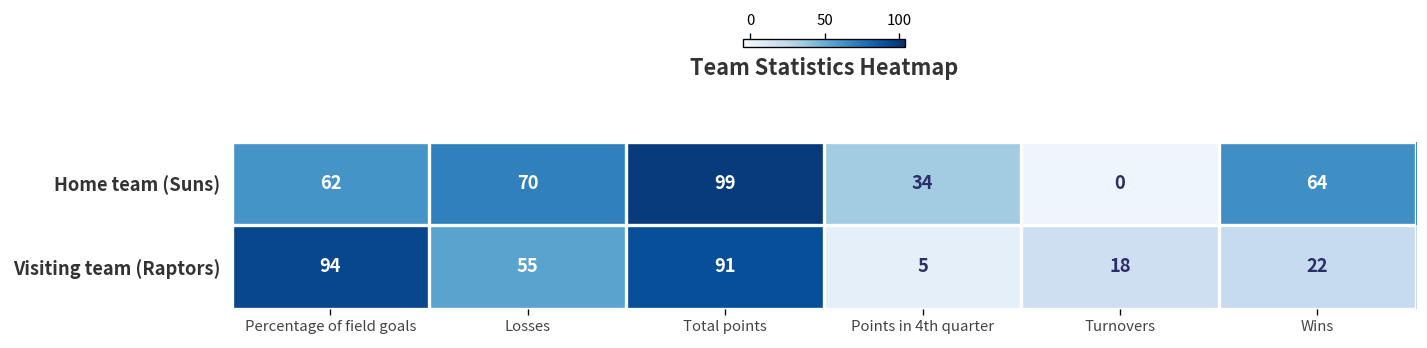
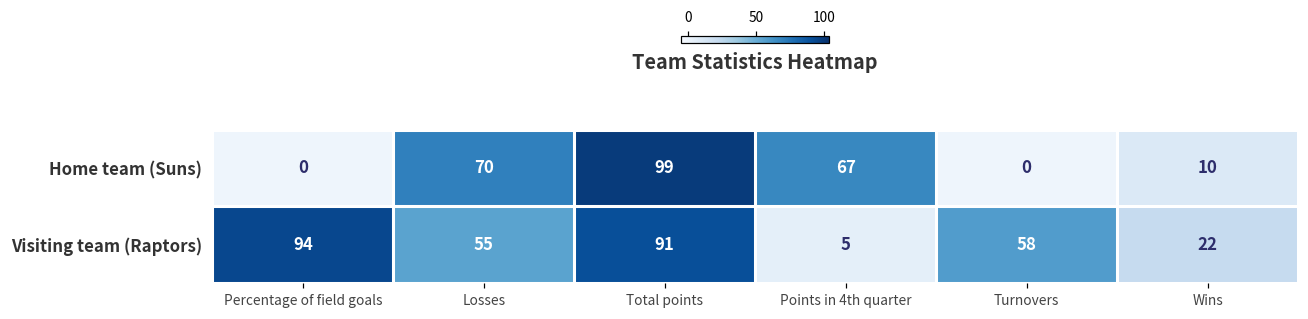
  {
    "Home team (Suns)": {
-     "Percentage of field goals": 62,
+     "Percentage of field goals": 0,
      "Losses": 70,
      "Total points": 99,
-     "Points in 4th quarter": 34,
+     "Points in 4th quarter": 67,
      "Turnovers": 0,
-     "Wins": 64
+     "Wins": 10
    },
    "Visiting team (Raptors)": {
      "Percentage of field goals": 94,
      "Losses": 55,
      "Total points": 91,
      "Points in 4th quarter": 5,
-     "Turnovers": 18,
+     "Turnovers": 58,
      "Wins": 22
    }
  }
